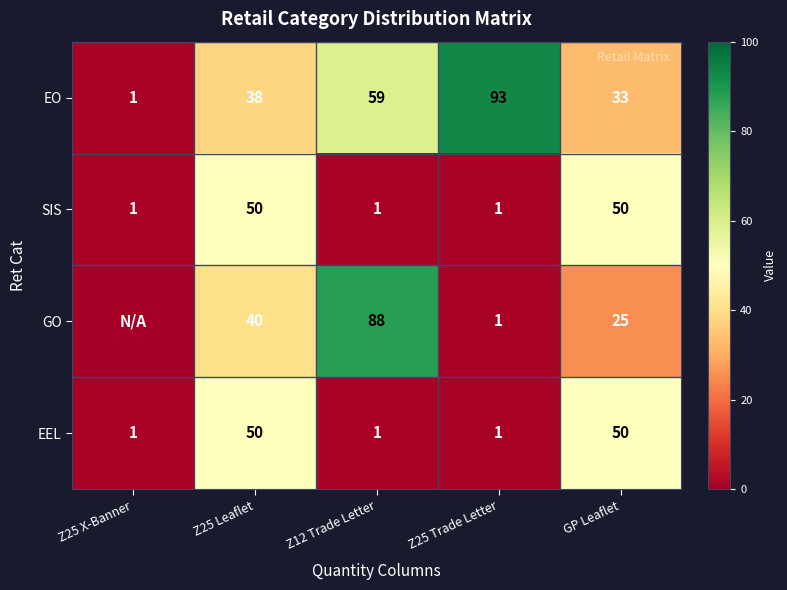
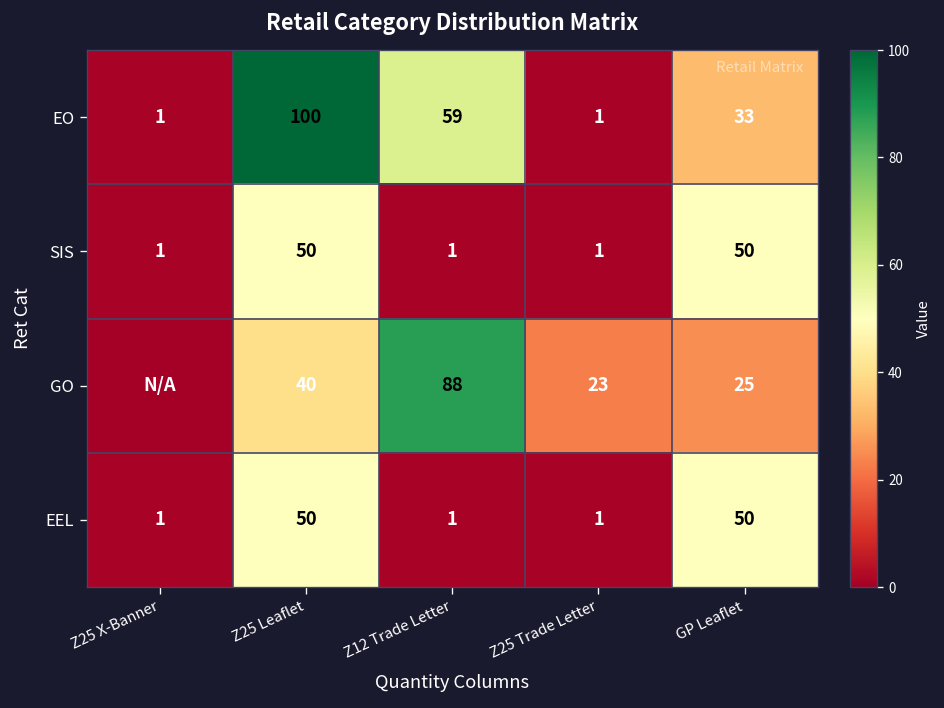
  {
    "EO": {
      "Z25 X-Banner": 1,
-     "Z25 Leaflet": 38,
+     "Z25 Leaflet": 100,
      "Z12 Trade Letter": 59,
-     "Z25 Trade Letter": 93
+     "Z25 Trade Letter": 1
    },
    "SIS": {
      "Z25 X-Banner": 1,
      "Z25 Leaflet": 50,
      "Z12 Trade Letter": 1,
      "Z25 Trade Letter": 1,
      "GP Leaflet": 50
    },
    "GO": {
      "Z25 Leaflet": 40,
      "Z12 Trade Letter": 88,
-     "Z25 Trade Letter": 1,
+     "Z25 Trade Letter": 23,
      "GP Leaflet": 25
    },
    "EEL": {
      "Z25 X-Banner": 1,
      "Z25 Leaflet": 50,
      "Z12 Trade Letter": 1,
      "Z25 Trade Letter": 1,
      "GP Leaflet": 50
    }
  }
